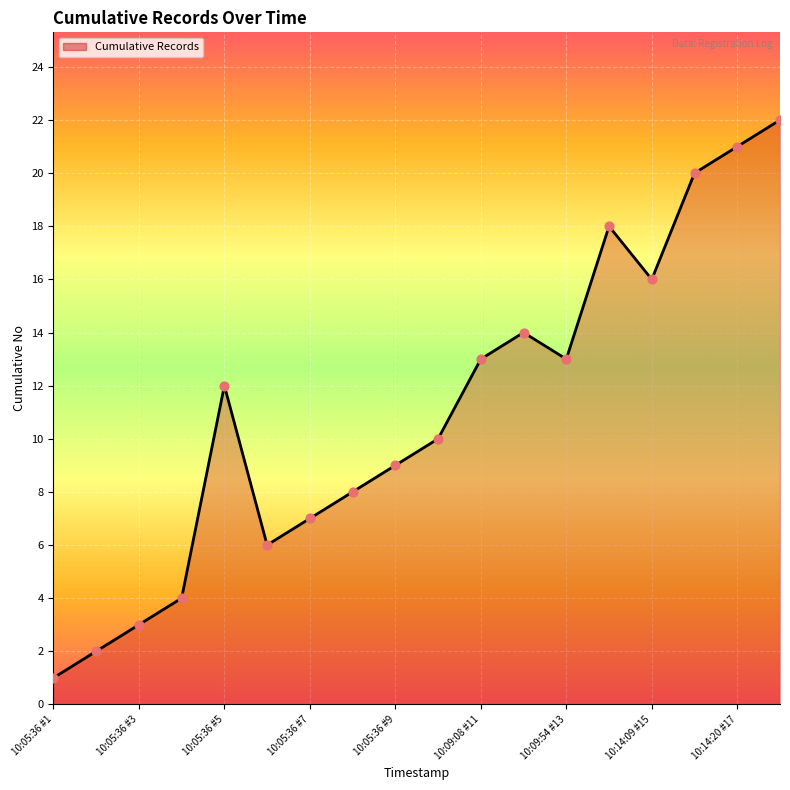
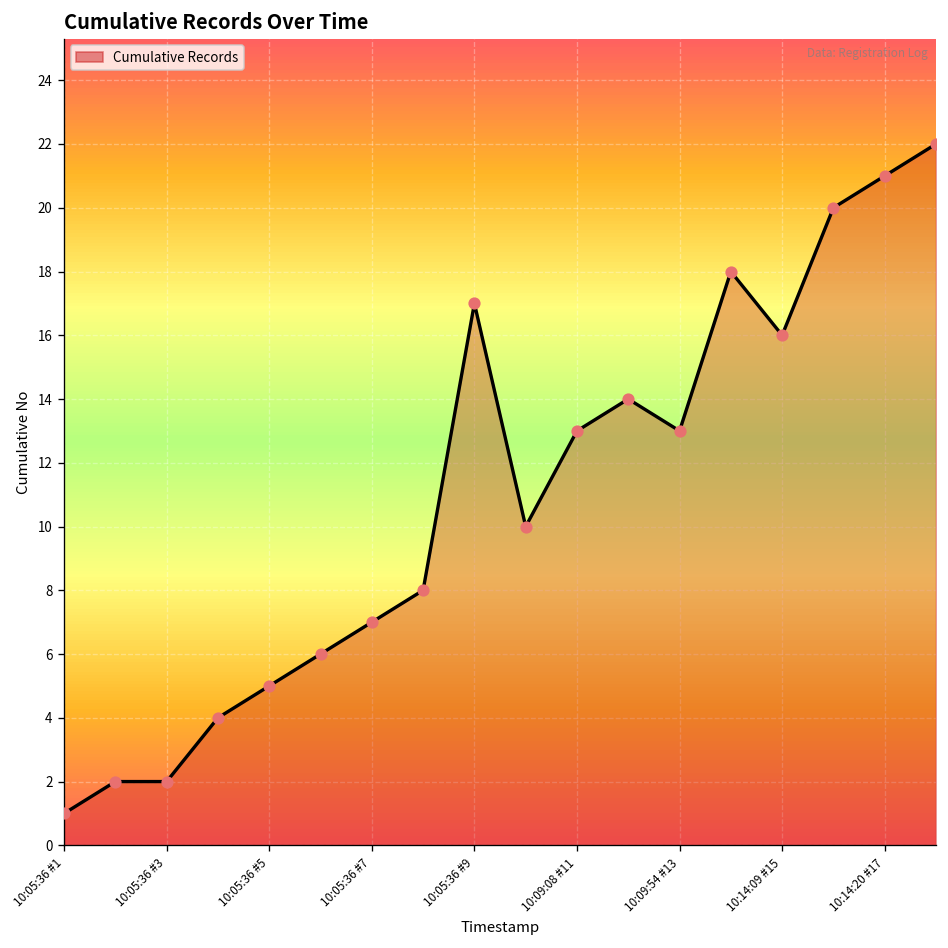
  {
    "10:05:36 #1": 1,
-   "10:05:36 #3": 3,
-   "10:05:36 #5": 12,
+   "10:05:36 #3": 2,
+   "10:05:36 #5": 5,
    "10:05:36 #7": 7,
-   "10:05:36 #9": 9,
+   "10:05:36 #9": 17,
    "10:09:08 #11": 13,
    "10:09:54 #13": 13,
    "10:14:09 #15": 16,
    "10:14:20 #17": 21
  }
